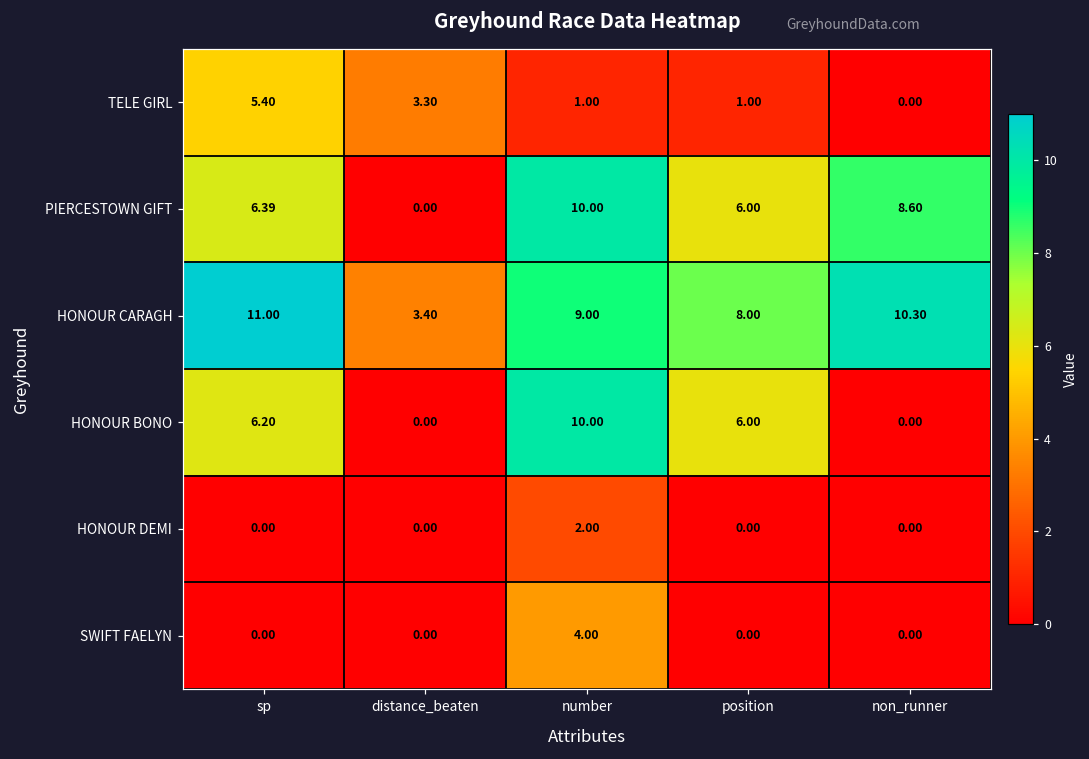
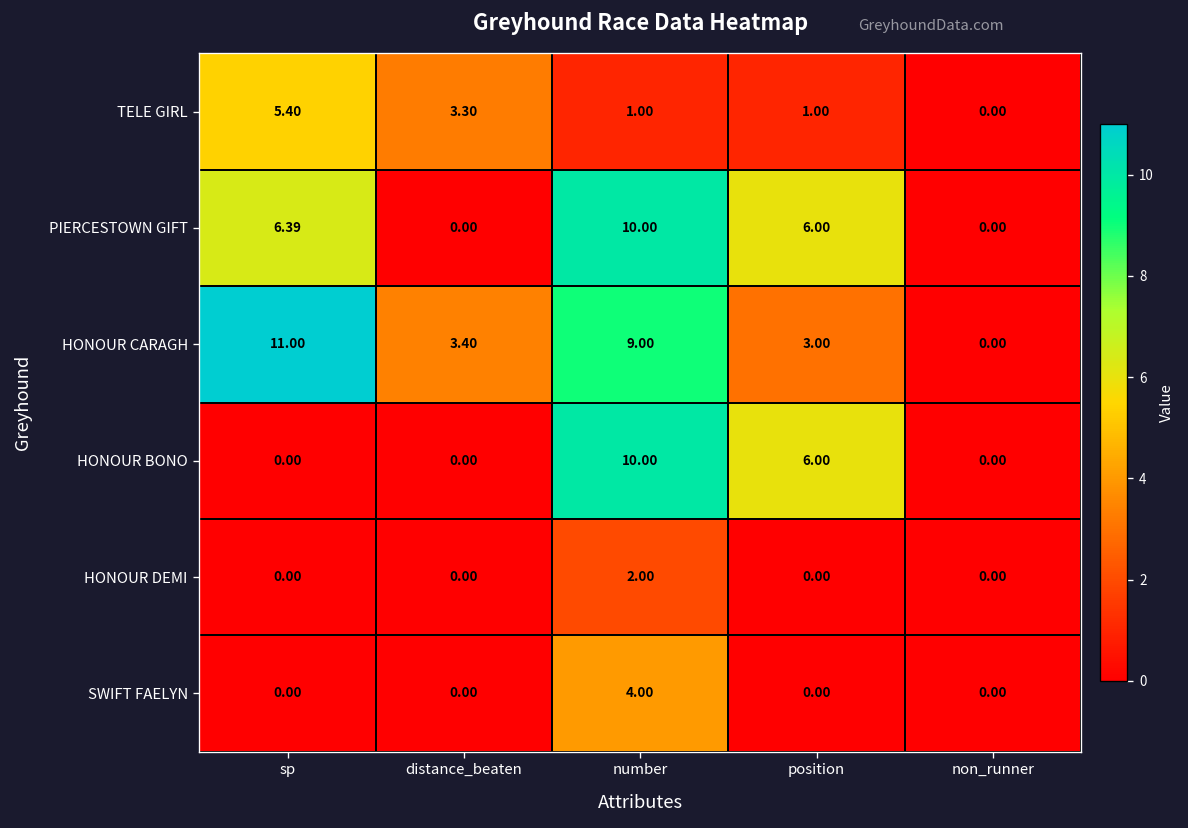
  {
    "TELE GIRL": {
      "sp": 5.40,
      "distance_beaten": 3.30,
      "number": 1.00,
      "position": 1.00,
      "non_runner": 0.00
    },
    "PIERCESTOWN GIFT": {
      "sp": 6.39,
      "distance_beaten": 0.00,
      "number": 10.00,
      "position": 6.00,
-     "non_runner": 8.60
+     "non_runner": 0.00
    },
    "HONOUR CARAGH": {
      "sp": 11.00,
      "distance_beaten": 3.40,
      "number": 9.00,
-     "position": 8.00,
-     "non_runner": 10.30
+     "position": 3.00,
+     "non_runner": 0.00
    },
    "HONOUR BONO": {
-     "sp": 6.20,
+     "sp": 0.00,
      "distance_beaten": 0.00,
      "number": 10.00,
      "position": 6.00,
      "non_runner": 0.00
    },
    "HONOUR DEMI": {
      "sp": 0.00,
      "distance_beaten": 0.00,
      "number": 2.00,
      "position": 0.00,
      "non_runner": 0.00
    },
    "SWIFT FAELYN": {
      "sp": 0.00,
      "distance_beaten": 0.00,
      "number": 4.00,
      "position": 0.00,
      "non_runner": 0.00
    }
  }
